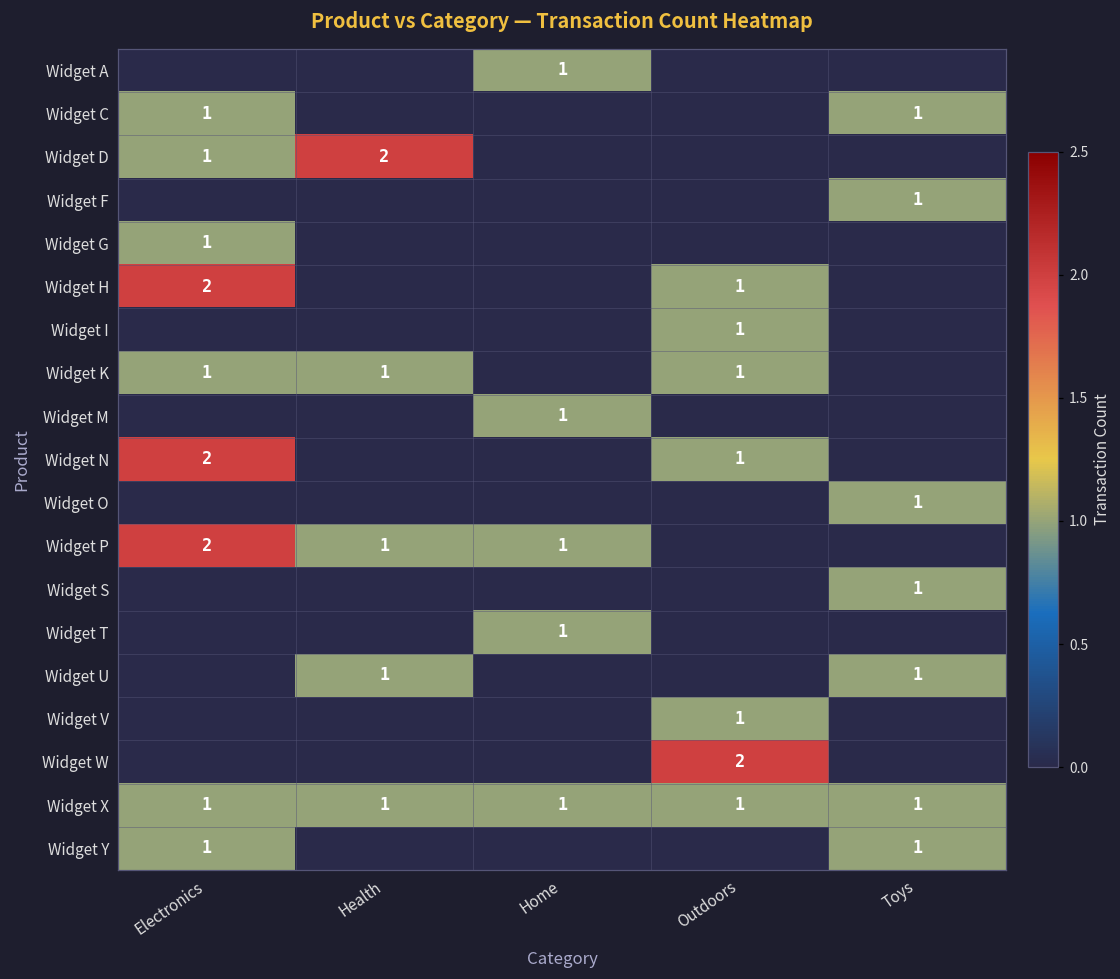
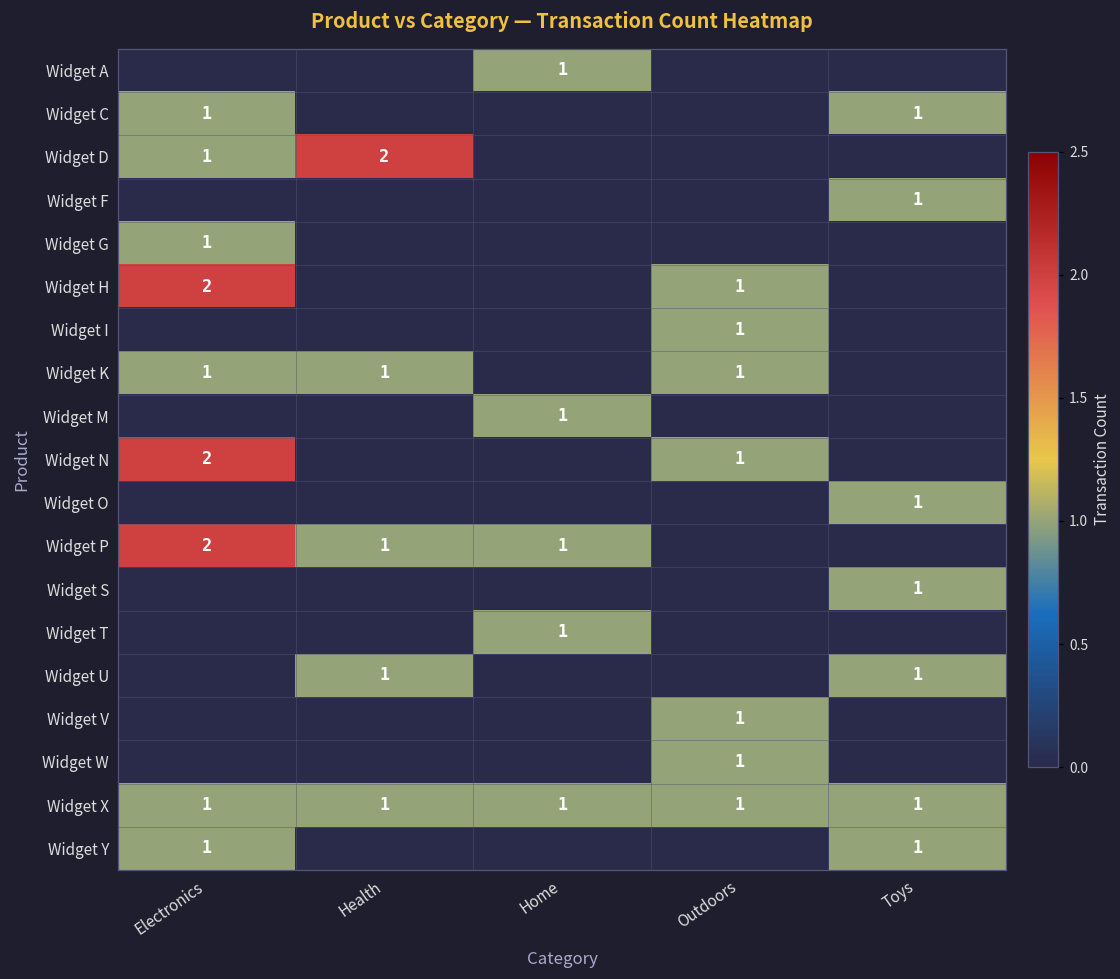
  {
    "Widget A": {
      "Home": 1
    },
    "Widget C": {
      "Electronics": 1,
      "Toys": 1
    },
    "Widget D": {
      "Electronics": 1,
      "Health": 2
    },
    "Widget F": {
      "Toys": 1
    },
    "Widget G": {
      "Electronics": 1
    },
    "Widget H": {
      "Electronics": 2,
      "Outdoors": 1
    },
    "Widget I": {
      "Outdoors": 1
    },
    "Widget K": {
      "Electronics": 1,
      "Health": 1,
      "Outdoors": 1
    },
    "Widget M": {
      "Home": 1
    },
    "Widget N": {
      "Electronics": 2,
      "Outdoors": 1
    },
    "Widget O": {
      "Toys": 1
    },
    "Widget P": {
      "Electronics": 2,
      "Health": 1,
      "Home": 1
    },
    "Widget S": {
      "Toys": 1
    },
    "Widget T": {
      "Home": 1
    },
    "Widget U": {
      "Health": 1,
      "Toys": 1
    },
    "Widget V": {
      "Outdoors": 1
    },
    "Widget W": {
-     "Outdoors": 2
+     "Outdoors": 1
    },
    "Widget X": {
      "Electronics": 1,
      "Health": 1,
      "Home": 1,
      "Outdoors": 1,
      "Toys": 1
    },
    "Widget Y": {
      "Electronics": 1,
      "Toys": 1
    }
  }
